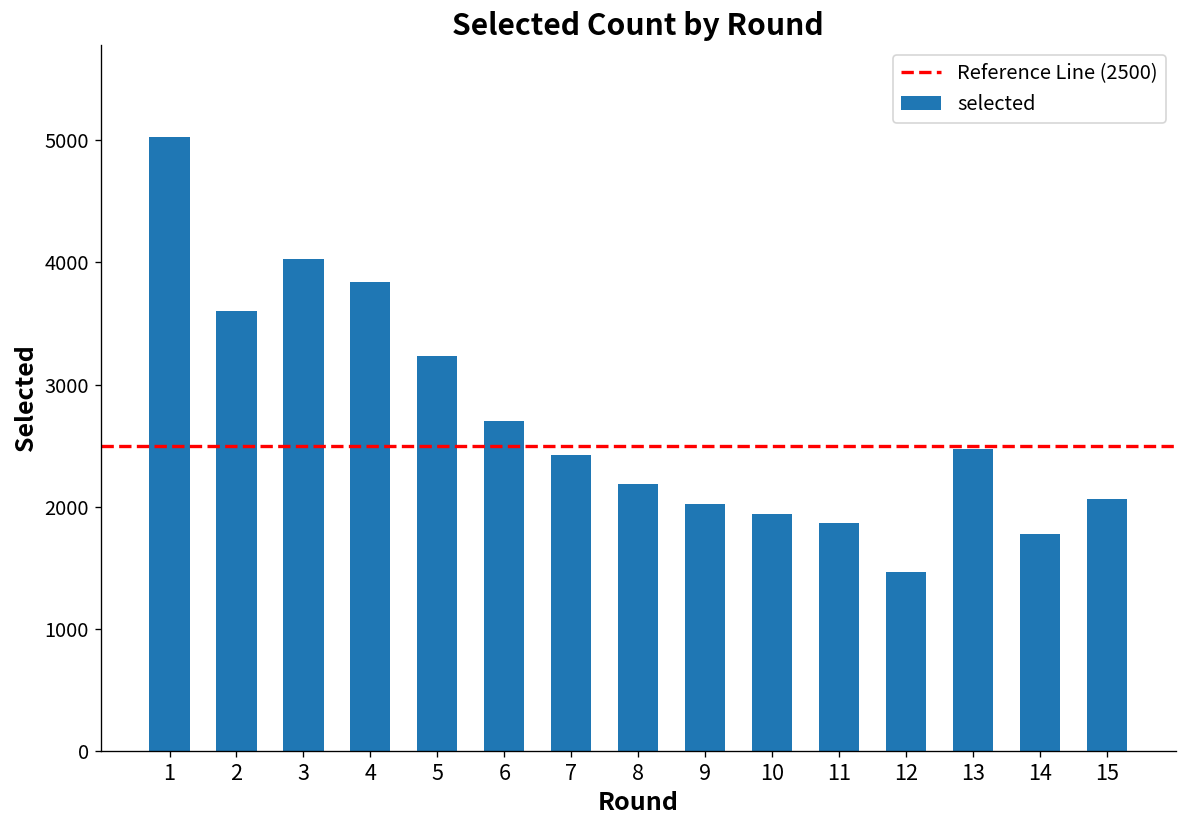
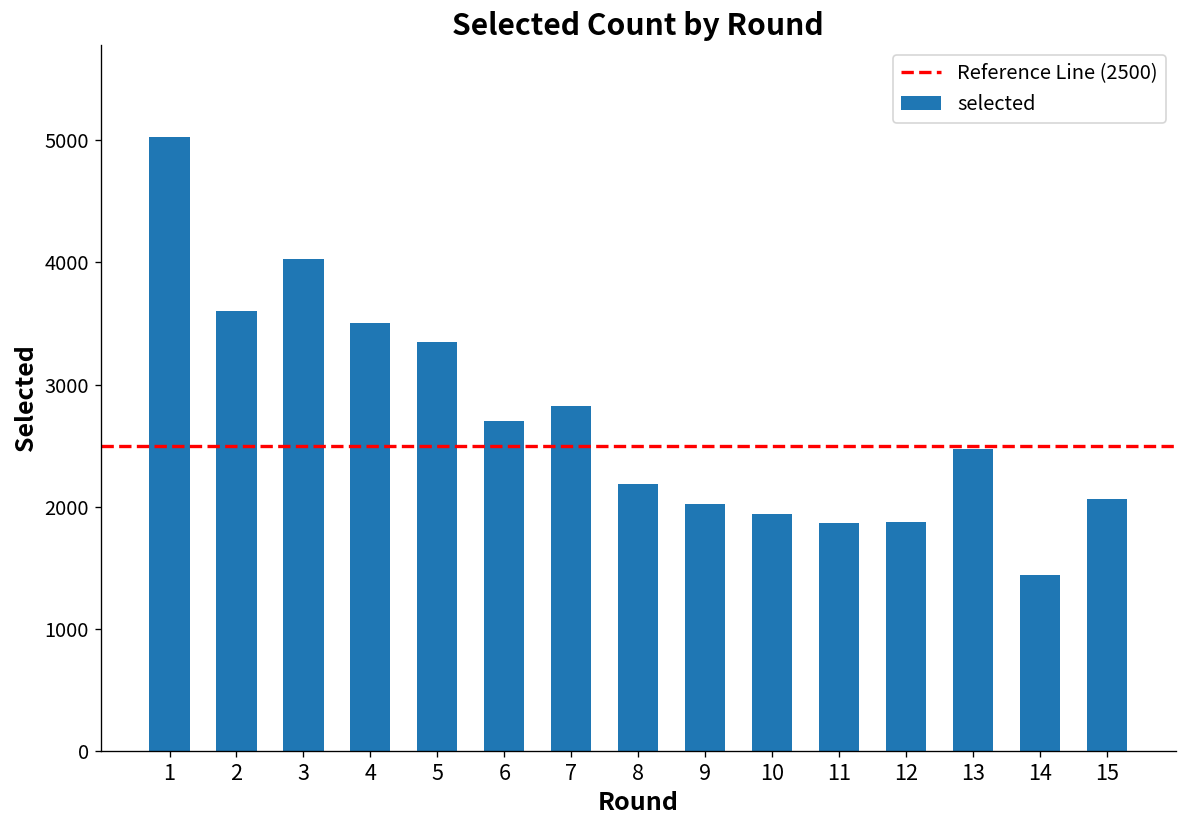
  {
    "1": 5030,
    "2": 3600,
    "3": 4030,
-   "4": 3840,
-   "5": 3230,
+   "4": 3510,
+   "5": 3350,
    "6": 2710,
-   "7": 2420,
+   "7": 2830,
    "8": 2180,
    "9": 2030,
    "10": 1940,
    "11": 1870,
-   "12": 1460,
+   "12": 1870,
    "13": 2470,
-   "14": 1770,
+   "14": 1440,
    "15": 2060
  }
